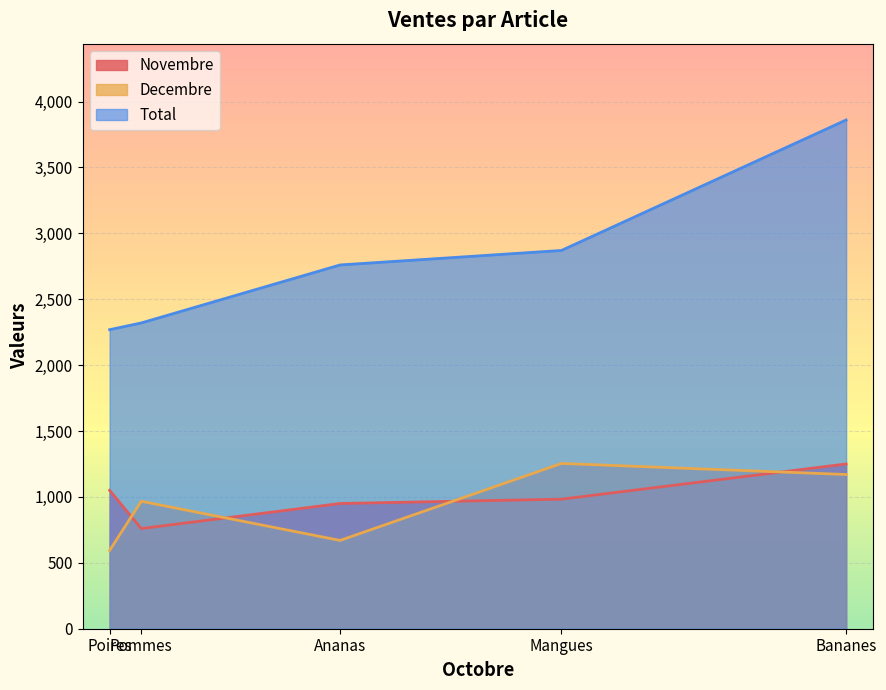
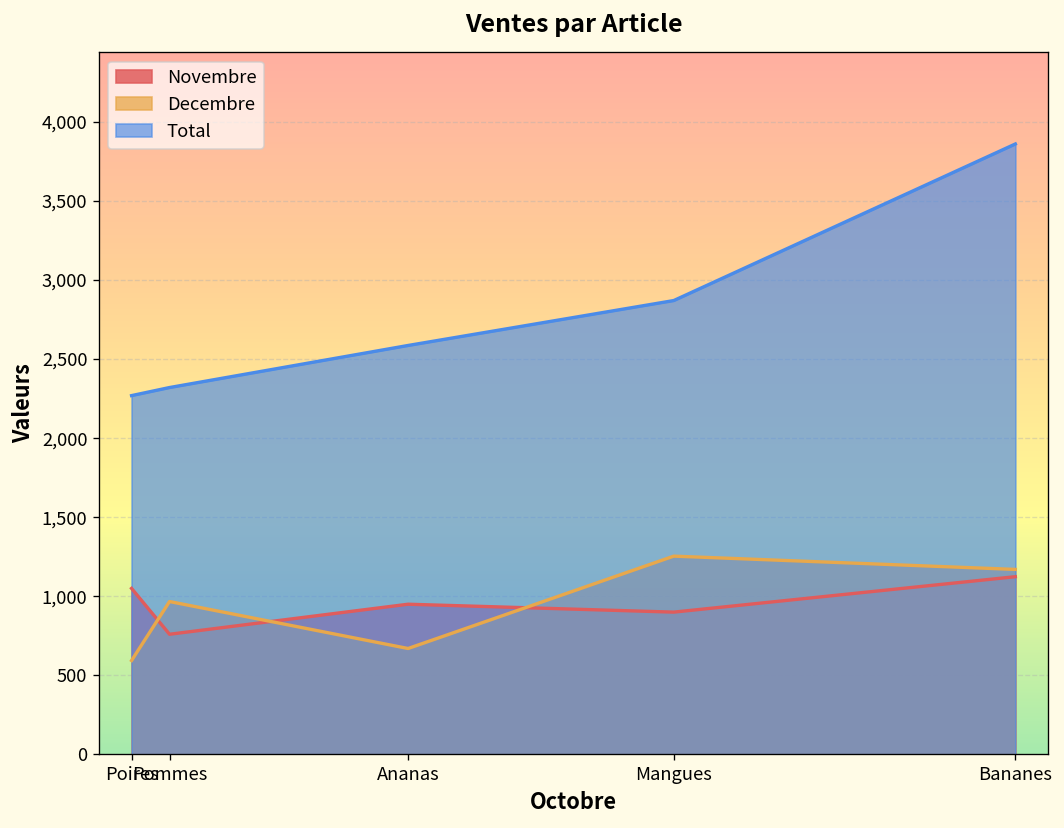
  {
    "Novembre": {
      "Ananas": "950",
-     "Mangues": "980",
-     "Bananes": "1,250"
+     "Mangues": "900",
+     "Bananes": "1,120"
    },
    "Decembre": {
      "Ananas": "670",
      "Mangues": "1,250",
      "Bananes": "1,170"
    },
    "Total": {
-     "Ananas": "2,760",
+     "Ananas": "2,590",
      "Mangues": "2,870",
      "Bananes": "3,860"
    }
  }
